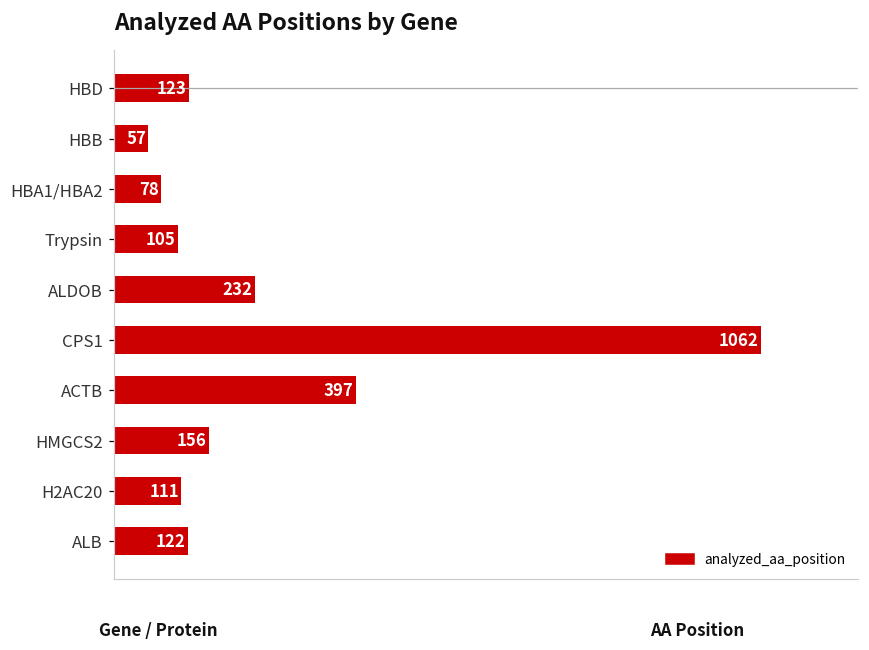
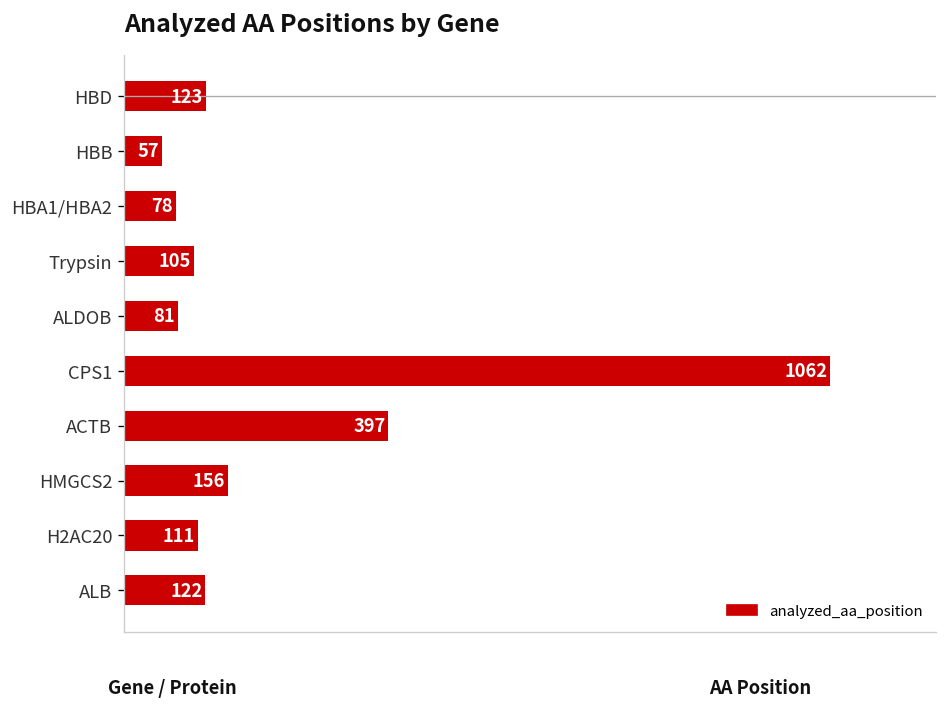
  {
    "HBD": 123,
    "HBB": 57,
    "HBA1/HBA2": 78,
    "Trypsin": 105,
-   "ALDOB": 232,
+   "ALDOB": 81,
    "CPS1": 1062,
    "ACTB": 397,
    "HMGCS2": 156,
    "H2AC20": 111,
    "ALB": 122
  }
